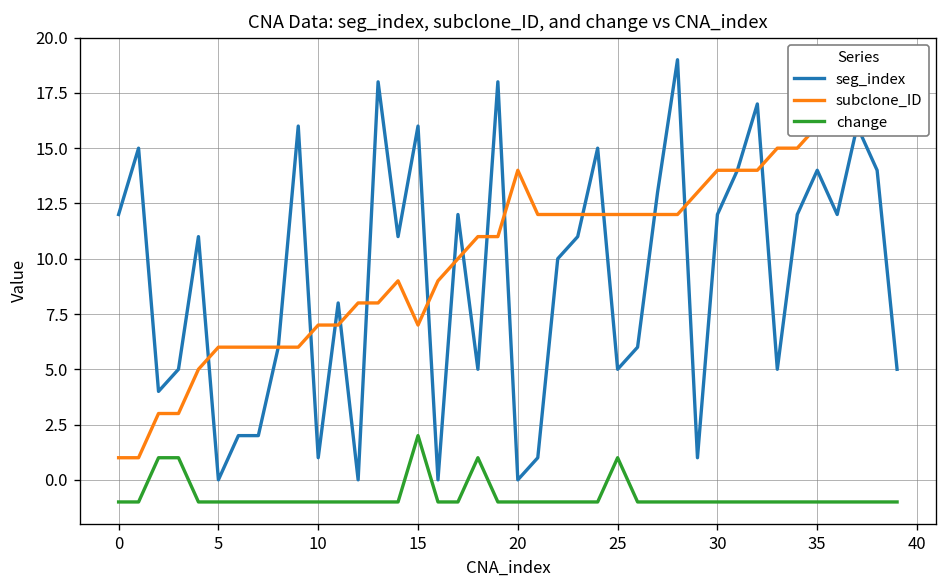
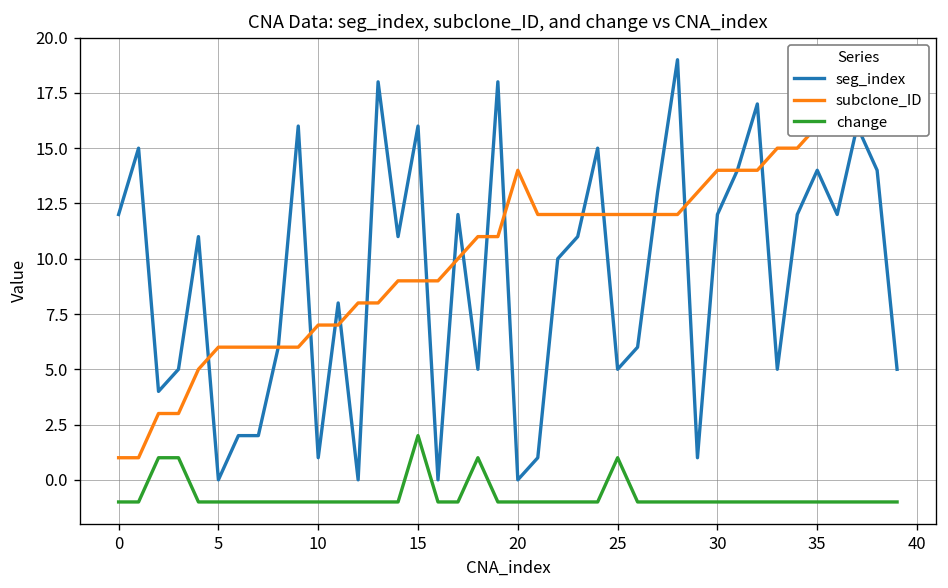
  {
    "seg_index": {
      "0": 12,
      "5": 0,
      "10": 1,
      "15": 16,
      "20": 0,
      "25": 5,
      "30": 12,
      "35": 14
    },
    "subclone_ID": {
      "0": 1,
      "5": 6,
      "10": 7,
-     "15": 7,
+     "15": 9,
      "20": 14,
      "25": 12,
      "30": 14
    },
    "change": {
      "0": -1,
      "5": -1,
      "10": -1,
      "15": 2,
      "20": -1,
      "25": 1,
      "30": -1,
      "35": -1
    }
  }
